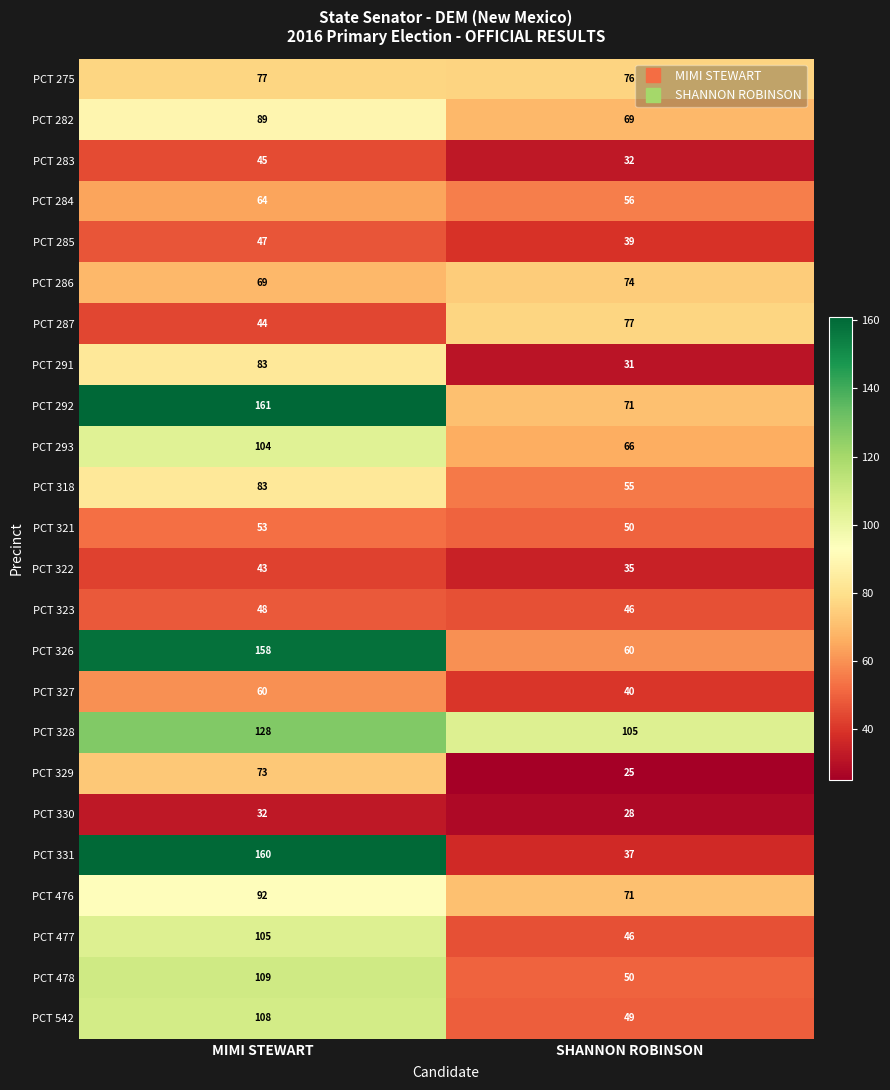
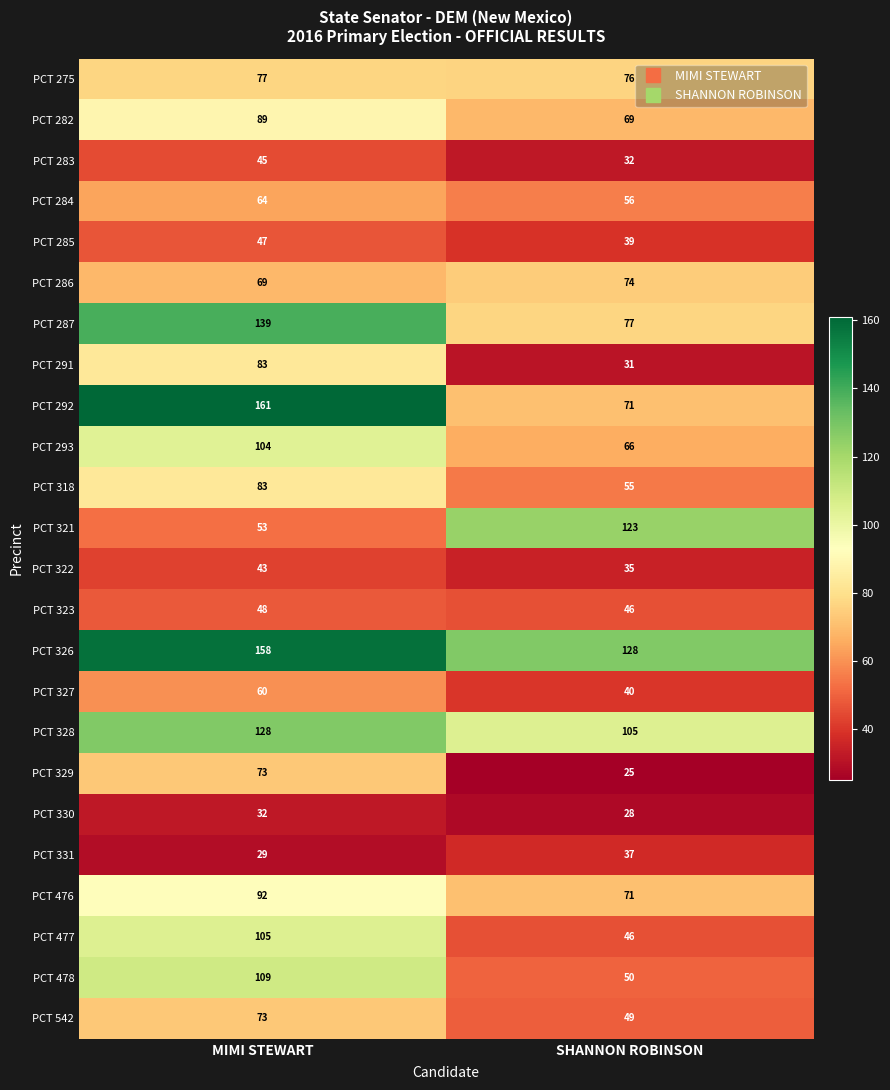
  {
    "PCT 275": {
      "MIMI STEWART": 77
    },
    "PCT 282": {
      "MIMI STEWART": 89,
      "SHANNON ROBINSON": 69
    },
    "PCT 283": {
      "MIMI STEWART": 45,
      "SHANNON ROBINSON": 32
    },
    "PCT 284": {
      "MIMI STEWART": 64,
      "SHANNON ROBINSON": 56
    },
    "PCT 285": {
      "MIMI STEWART": 47,
      "SHANNON ROBINSON": 39
    },
    "PCT 286": {
      "MIMI STEWART": 69,
      "SHANNON ROBINSON": 74
    },
    "PCT 287": {
-     "MIMI STEWART": 44,
+     "MIMI STEWART": 139,
      "SHANNON ROBINSON": 77
    },
    "PCT 291": {
      "MIMI STEWART": 83,
      "SHANNON ROBINSON": 31
    },
    "PCT 292": {
      "MIMI STEWART": 161,
      "SHANNON ROBINSON": 71
    },
    "PCT 293": {
      "MIMI STEWART": 104,
      "SHANNON ROBINSON": 66
    },
    "PCT 318": {
      "MIMI STEWART": 83,
      "SHANNON ROBINSON": 55
    },
    "PCT 321": {
      "MIMI STEWART": 53,
-     "SHANNON ROBINSON": 50
+     "SHANNON ROBINSON": 123
    },
    "PCT 322": {
      "MIMI STEWART": 43,
      "SHANNON ROBINSON": 35
    },
    "PCT 323": {
      "MIMI STEWART": 48,
      "SHANNON ROBINSON": 46
    },
    "PCT 326": {
      "MIMI STEWART": 158,
-     "SHANNON ROBINSON": 60
+     "SHANNON ROBINSON": 128
    },
    "PCT 327": {
      "MIMI STEWART": 60,
      "SHANNON ROBINSON": 40
    },
    "PCT 328": {
      "MIMI STEWART": 128,
      "SHANNON ROBINSON": 105
    },
    "PCT 329": {
      "MIMI STEWART": 73,
      "SHANNON ROBINSON": 25
    },
    "PCT 330": {
      "MIMI STEWART": 32,
      "SHANNON ROBINSON": 28
    },
    "PCT 331": {
-     "MIMI STEWART": 160,
+     "MIMI STEWART": 29,
      "SHANNON ROBINSON": 37
    },
    "PCT 476": {
      "MIMI STEWART": 92,
      "SHANNON ROBINSON": 71
    },
    "PCT 477": {
      "MIMI STEWART": 105,
      "SHANNON ROBINSON": 46
    },
    "PCT 478": {
      "MIMI STEWART": 109,
      "SHANNON ROBINSON": 50
    },
    "PCT 542": {
-     "MIMI STEWART": 108,
+     "MIMI STEWART": 73,
      "SHANNON ROBINSON": 49
    }
  }
